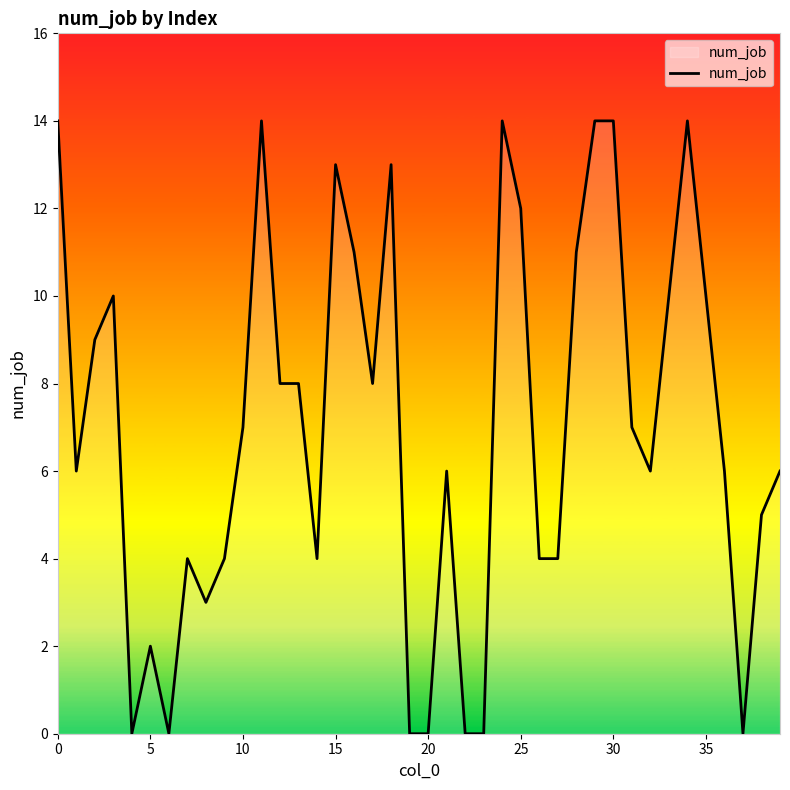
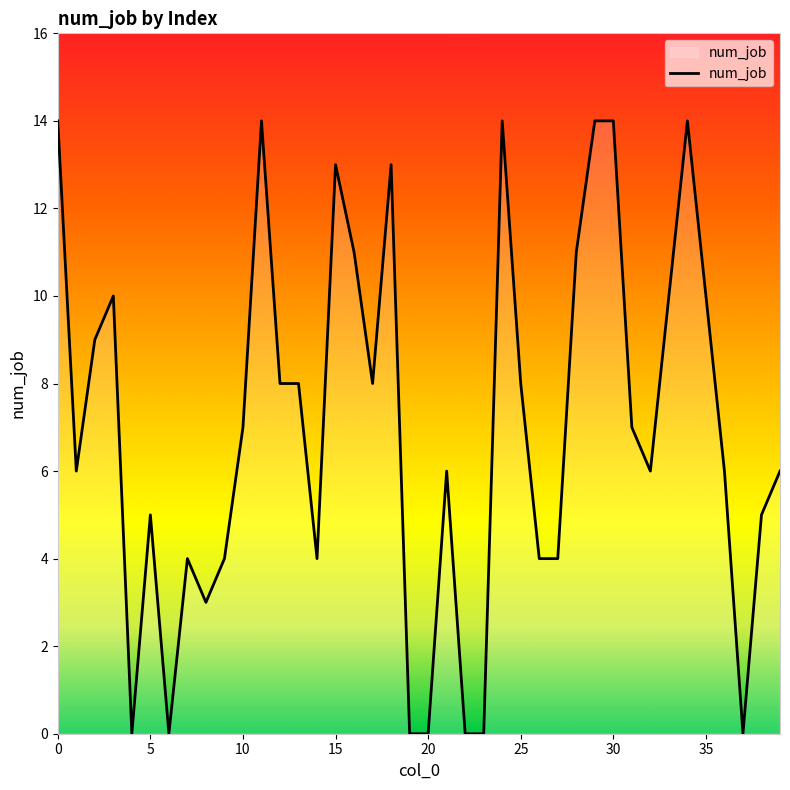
  {
    "0": 14,
-   "5": 2,
+   "5": 5,
    "10": 7,
    "15": 13,
    "20": 0,
-   "25": 12,
+   "25": 8,
    "30": 14,
    "35": 10
  }
